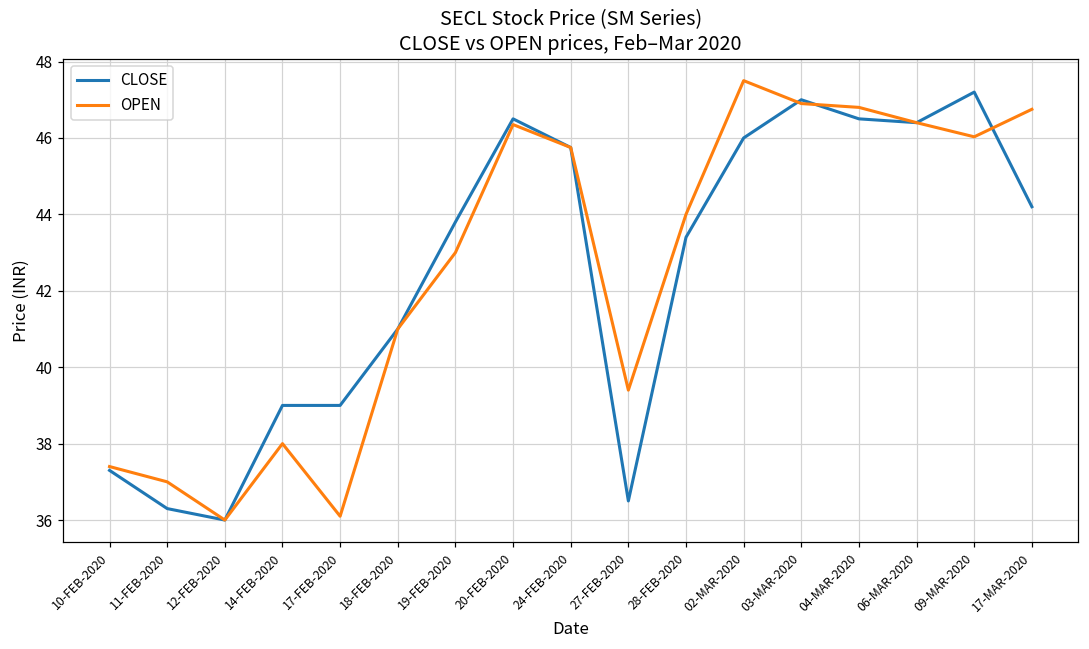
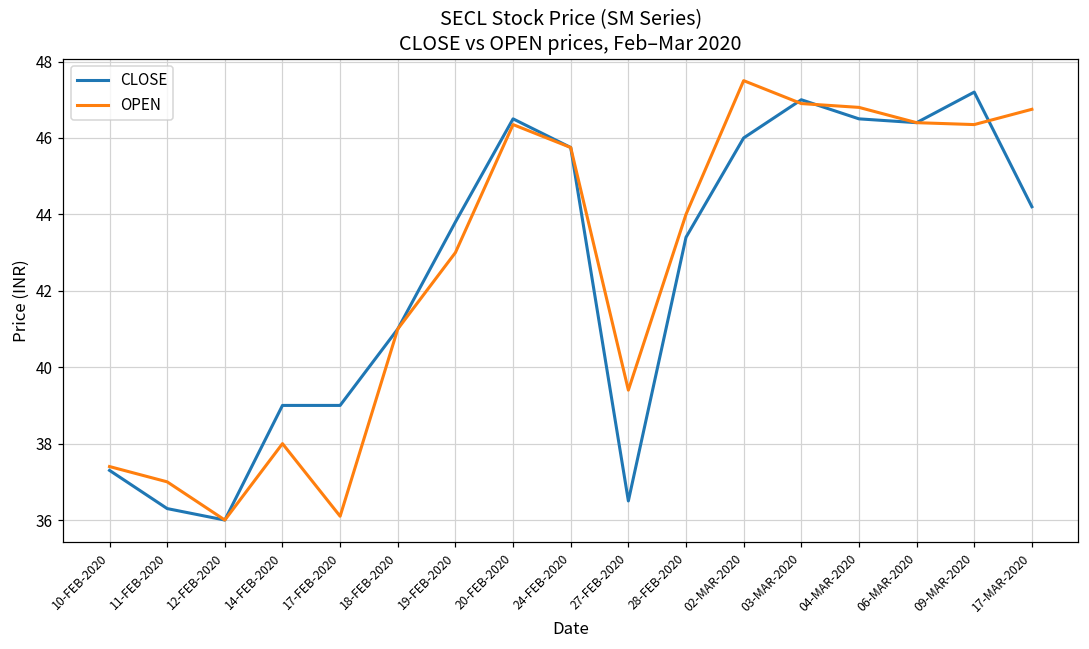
  {
    "CLOSE": {
      "10-FEB-2020": 37.3,
      "11-FEB-2020": 36.3,
      "14-FEB-2020": 39.0,
      "17-FEB-2020": 39.0,
      "19-FEB-2020": 43.8,
      "20-FEB-2020": 46.5,
      "27-FEB-2020": 36.5,
      "28-FEB-2020": 43.4,
      "02-MAR-2020": 46.0,
      "03-MAR-2020": 47.0,
      "04-MAR-2020": 46.5,
      "09-MAR-2020": 47.2,
      "17-MAR-2020": 44.2
    },
    "OPEN": {
      "10-FEB-2020": 37.4,
      "11-FEB-2020": 37.0,
      "14-FEB-2020": 38.0,
      "17-FEB-2020": 36.1,
      "19-FEB-2020": 43.0,
      "20-FEB-2020": 46.4,
      "27-FEB-2020": 39.4,
      "28-FEB-2020": 44.0,
      "02-MAR-2020": 47.5,
      "03-MAR-2020": 46.9,
      "04-MAR-2020": 46.8,
-     "09-MAR-2020": 46.0,
+     "09-MAR-2020": 46.4,
      "17-MAR-2020": 46.8
    }
  }
